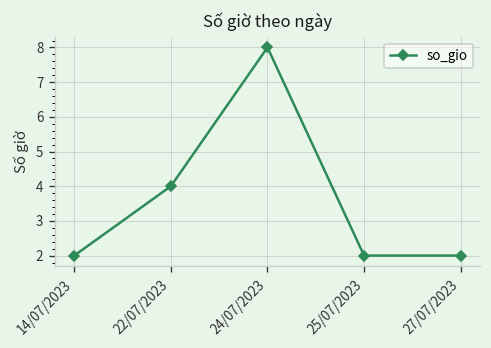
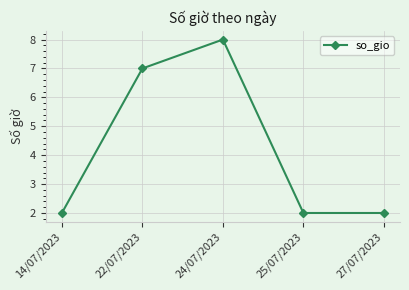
  {
    "14/07/2023": 2,
-   "22/07/2023": 4,
+   "22/07/2023": 7,
    "24/07/2023": 8,
    "25/07/2023": 2,
    "27/07/2023": 2
  }
